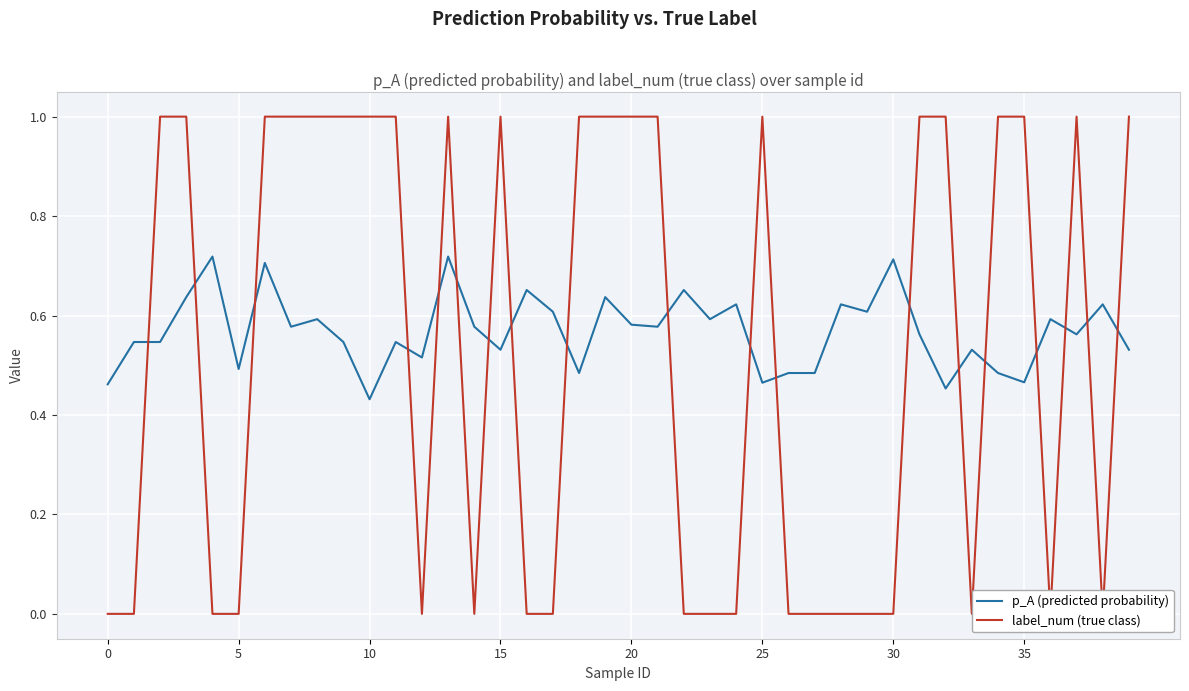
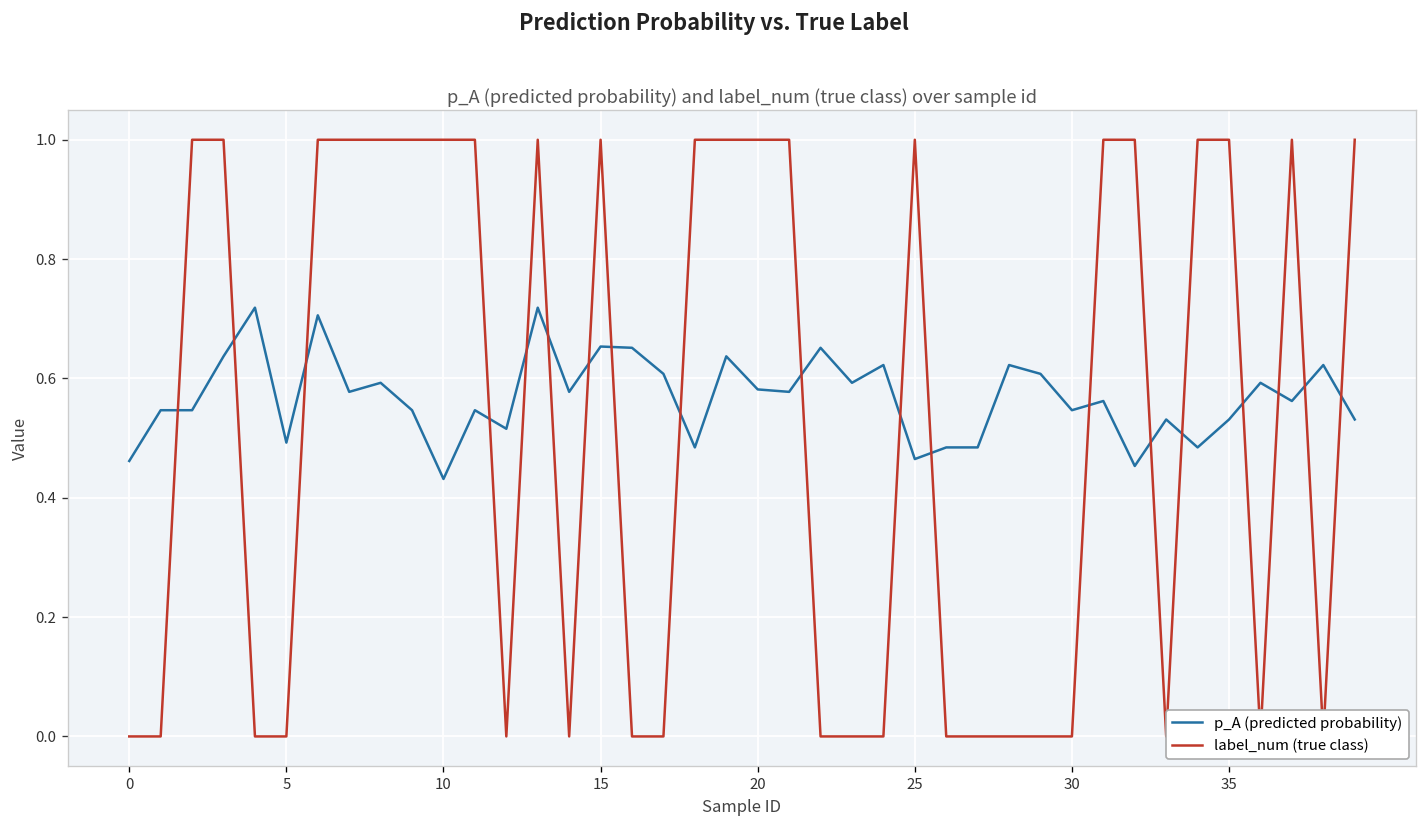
  {
    "p_A (predicted probability)": {
      "0": 0.46,
      "5": 0.49,
      "10": 0.43,
-     "15": 0.53,
+     "15": 0.65,
      "20": 0.58,
      "25": 0.46,
-     "30": 0.71,
-     "35": 0.47
+     "30": 0.55,
+     "35": 0.53
    },
    "label_num (true class)": {
      "0": 0.00,
      "5": 0.00,
      "10": 1.00,
      "15": 1.00,
      "20": 1.00,
      "25": 1.00,
      "30": 0.00,
      "35": 1.00
    }
  }
